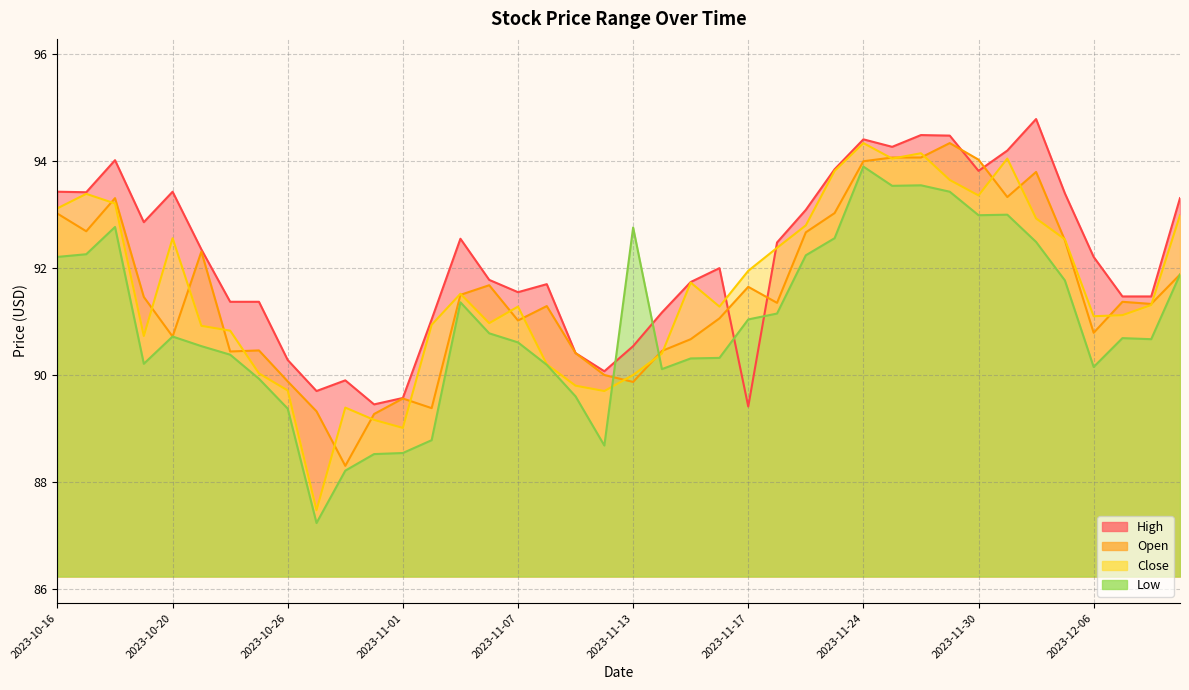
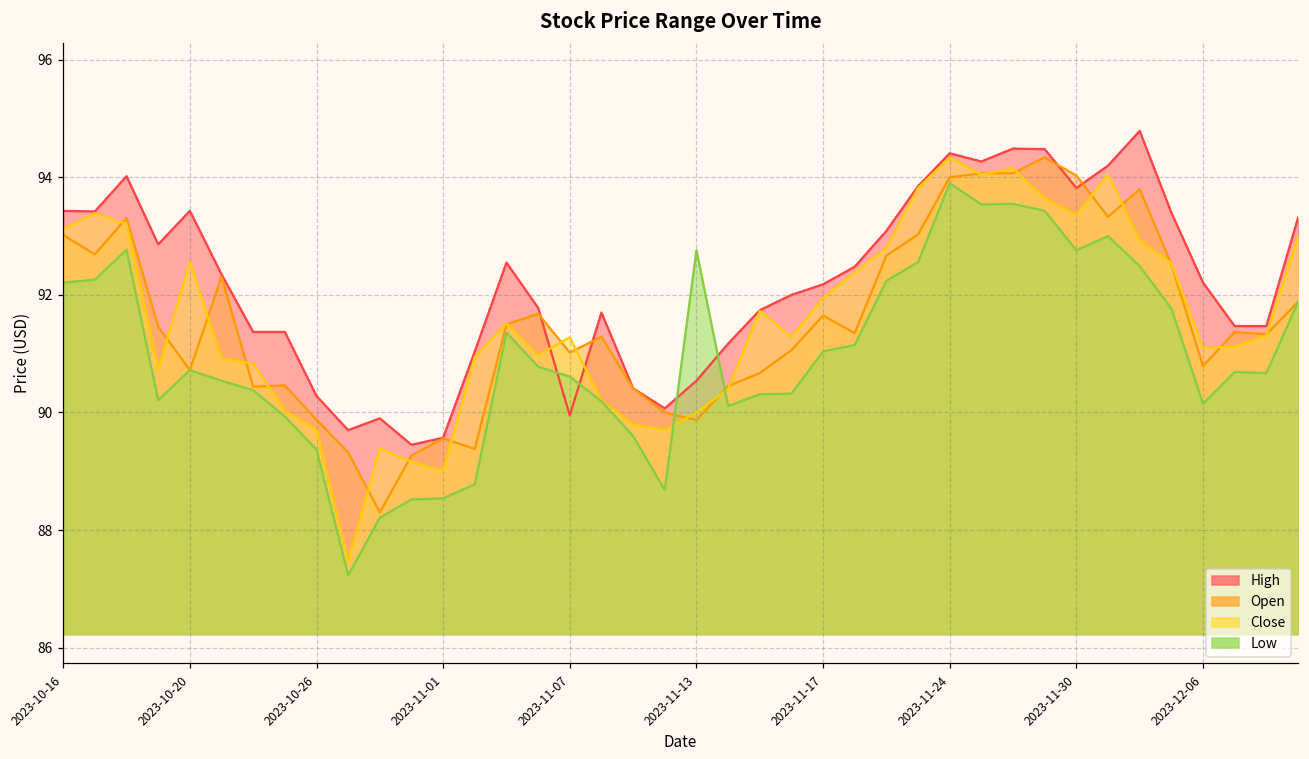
  {
    "High": {
      "2023-10-16": 93.4,
      "2023-10-20": 93.4,
      "2023-10-26": 90.3,
-     "2023-11-07": 91.6,
+     "2023-11-07": 90.0,
      "2023-11-13": 90.5,
-     "2023-11-17": 89.4,
+     "2023-11-17": 92.2,
      "2023-11-24": 94.4,
      "2023-11-30": 93.8,
      "2023-12-06": 92.2
    },
    "Low": {
      "2023-10-16": 92.2,
      "2023-10-26": 89.4,
      "2023-11-01": 88.5,
      "2023-11-07": 90.6,
      "2023-11-13": 92.8,
      "2023-11-17": 91.0,
      "2023-11-24": 93.9,
-     "2023-11-30": 93.0,
+     "2023-11-30": 92.8,
      "2023-12-06": 90.2
    }
  }
